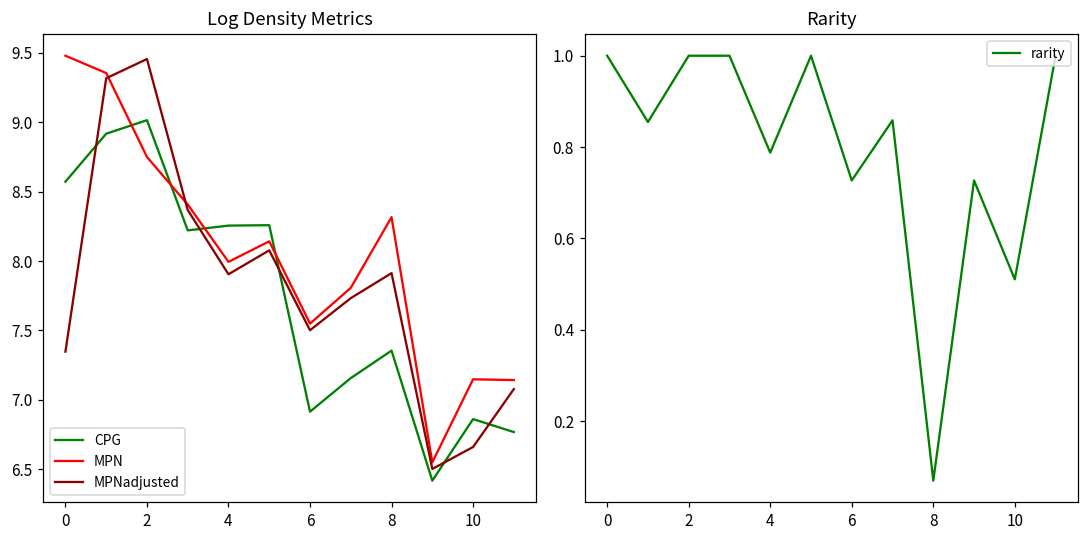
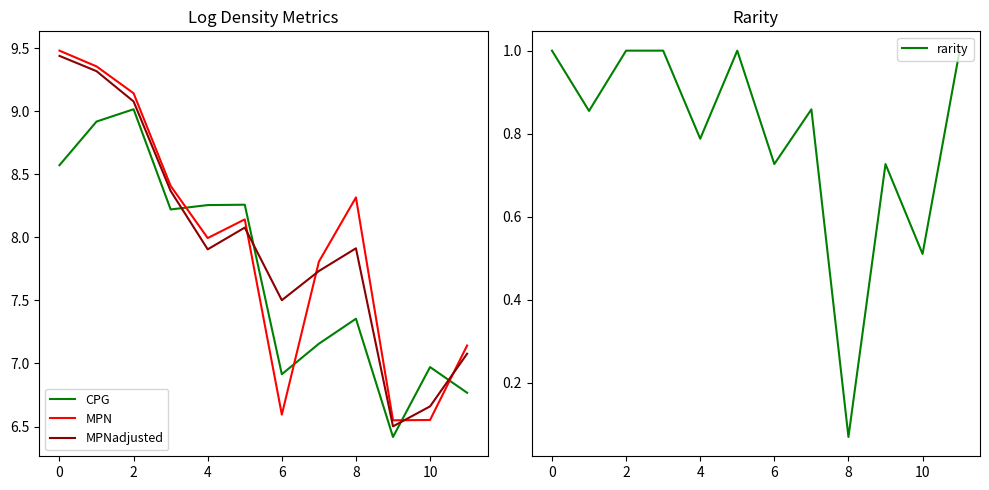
  {
    "Log Density Metrics": {
      "CPG": {
        "0": 8.57,
        "2": 9.02,
        "4": 8.26,
        "6": 6.91,
        "8": 7.35,
-       "10": 6.86
+       "10": 6.97
      },
      "MPN": {
        "0": 9.48,
-       "2": 8.75,
+       "2": 9.14,
        "4": 7.99,
-       "6": 7.55,
+       "6": 6.59,
        "8": 8.32,
-       "10": 7.15
+       "10": 6.55
      },
      "MPNadjusted": {
-       "0": 7.35,
-       "2": 9.46,
+       "0": 9.44,
+       "2": 9.08,
        "4": 7.90,
        "6": 7.50,
        "8": 7.91,
        "10": 6.66
      }
    },
    "Rarity": {
      "0": 1.00,
      "2": 1.00,
      "4": 0.79,
      "6": 0.73,
      "8": 0.07,
      "10": 0.51
    }
  }
